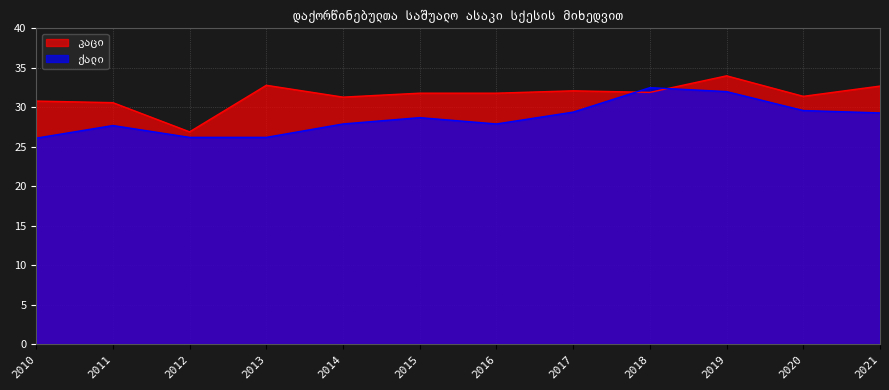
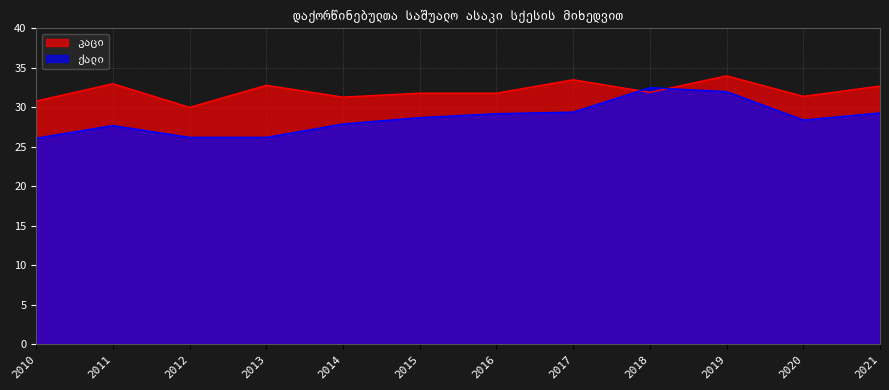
  {
    "კაცი": {
      "2010": 31,
-     "2011": 31,
-     "2012": 27,
+     "2011": 33,
+     "2012": 30,
      "2013": 33,
      "2014": 31,
      "2015": 32,
      "2016": 32,
-     "2017": 32,
+     "2017": 34,
      "2018": 32,
      "2019": 34,
      "2020": 31,
      "2021": 33
    },
    "ქალი": {
      "2010": 26,
      "2011": 28,
      "2012": 26,
      "2013": 26,
      "2014": 28,
      "2015": 29,
-     "2016": 28,
+     "2016": 29,
      "2017": 29,
      "2018": 33,
      "2019": 32,
-     "2020": 30,
+     "2020": 28,
      "2021": 29
    }
  }
